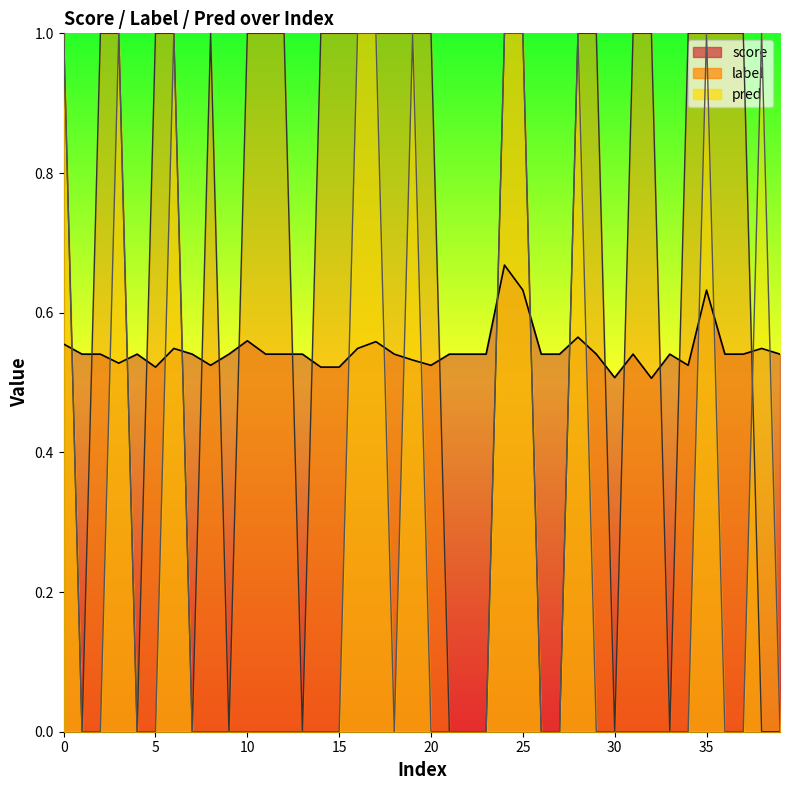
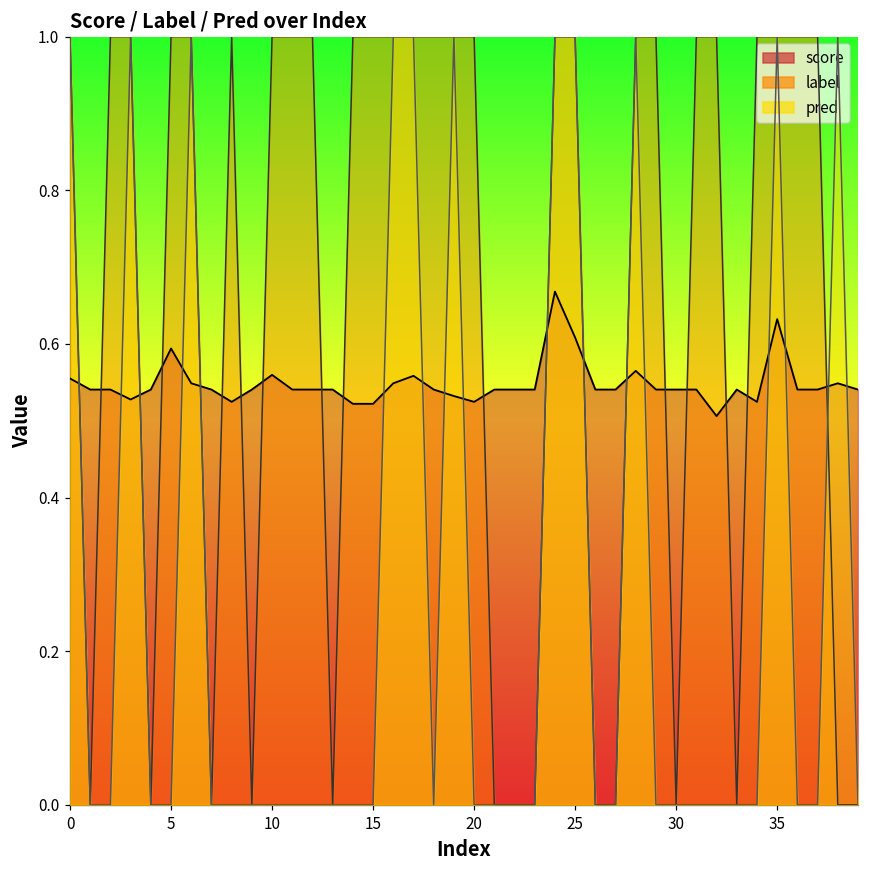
  {
    "score": {
      "0": 0.56,
-     "5": 0.52,
+     "5": 0.59,
      "10": 0.56,
      "15": 0.52,
      "20": 0.52,
-     "25": 0.63,
-     "30": 0.51,
+     "25": 0.61,
+     "30": 0.54,
      "35": 0.63
    }
  }
